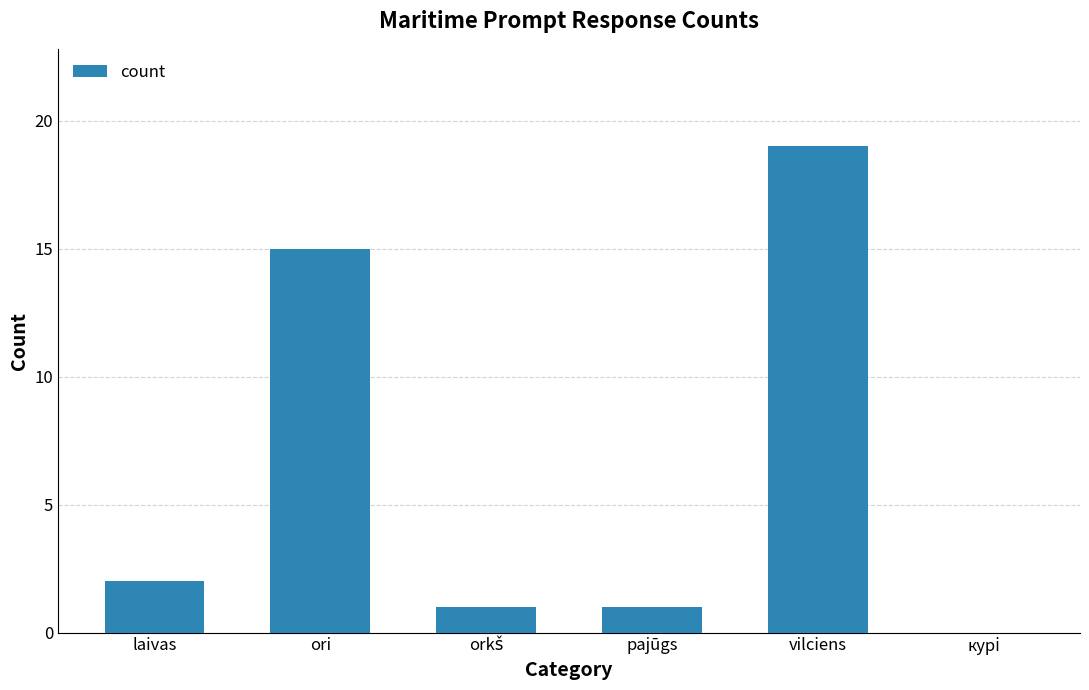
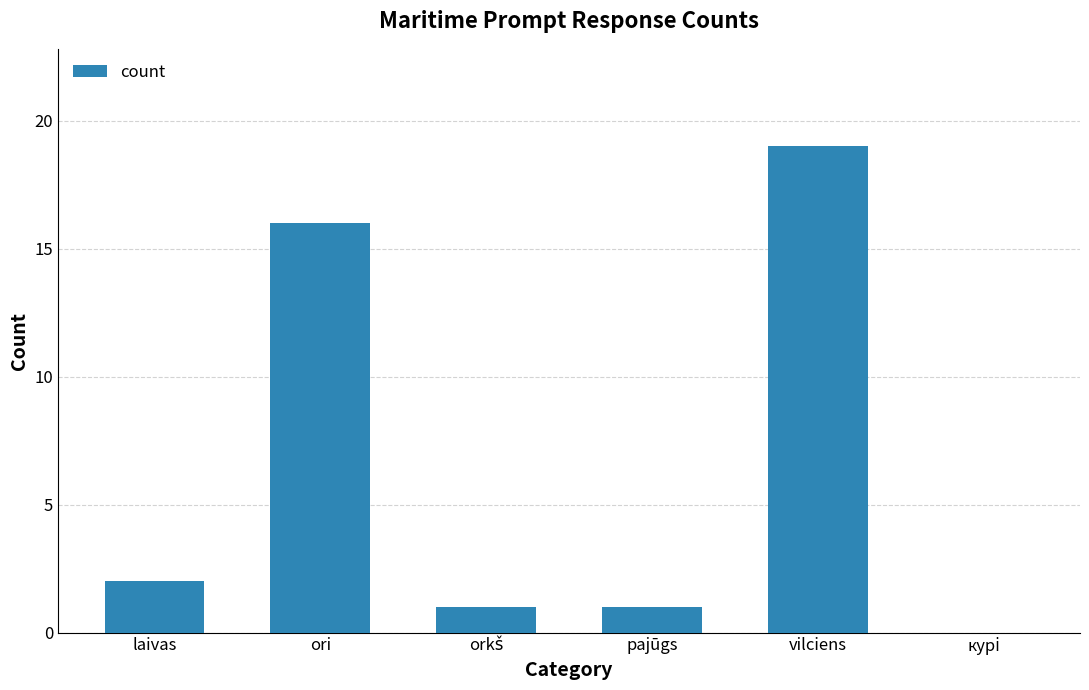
  {
    "laivas": 2,
-   "ori": 15,
+   "ori": 16,
    "orkš": 1,
    "pajūgs": 1,
    "vilciens": 19,
    "курі": 0
  }
